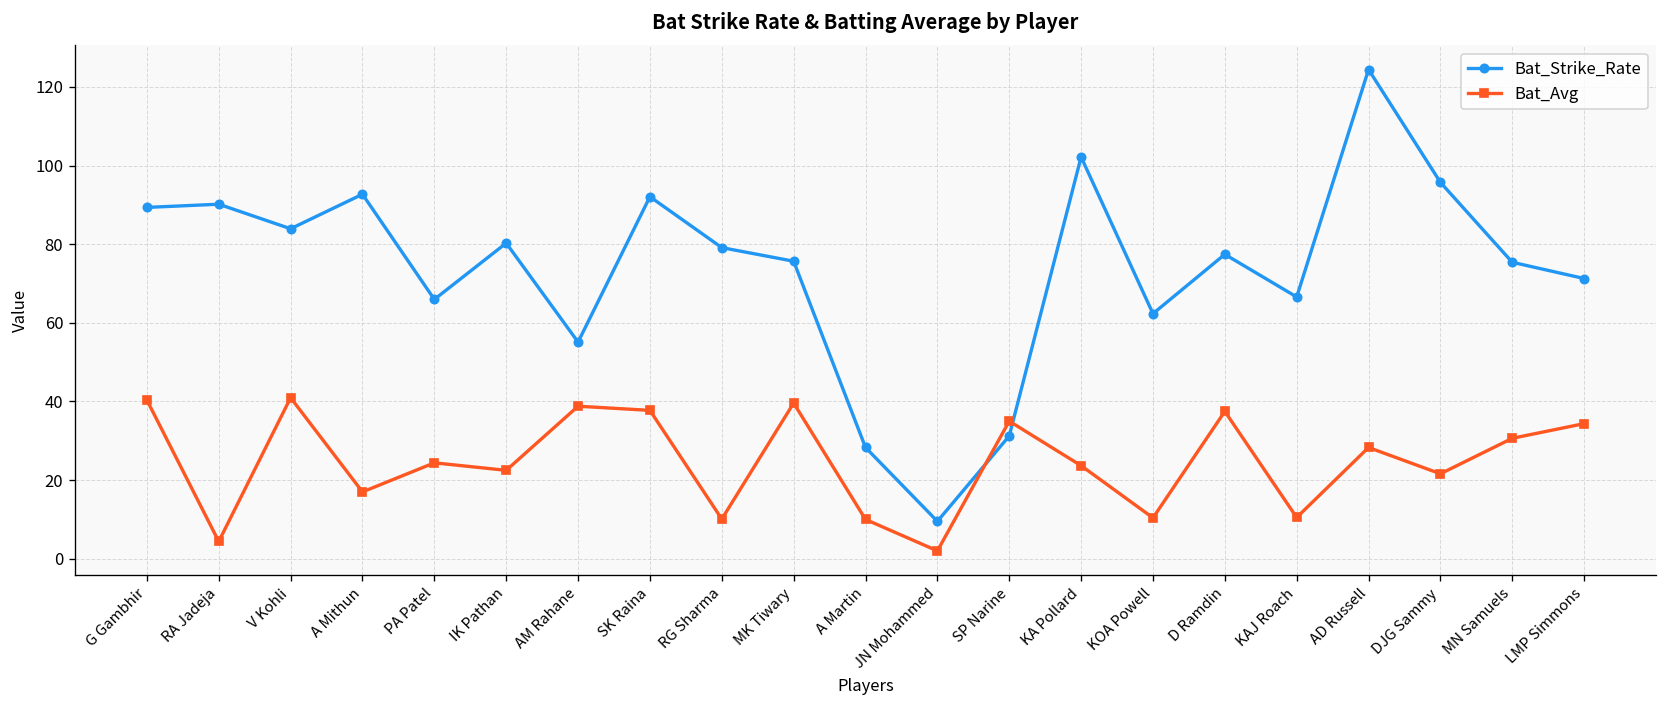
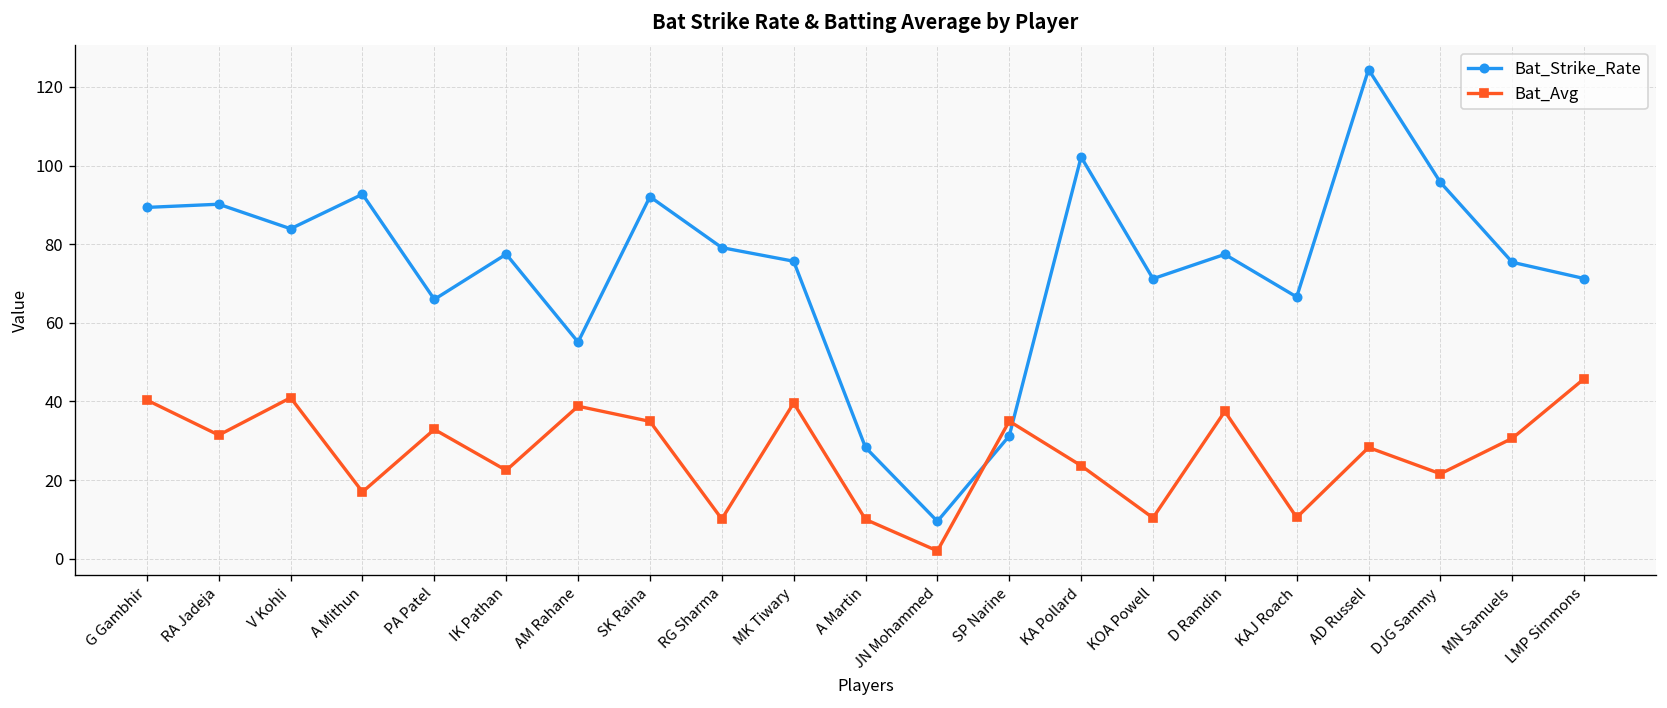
  {
    "Bat_Strike_Rate": {
      "G Gambhir": 89,
      "RA Jadeja": 90,
      "V Kohli": 84,
      "A Mithun": 93,
      "PA Patel": 66,
-     "IK Pathan": 80,
+     "IK Pathan": 77,
      "AM Rahane": 55,
      "SK Raina": 92,
      "RG Sharma": 79,
      "MK Tiwary": 76,
      "A Martin": 28,
      "JN Mohammed": 10,
      "SP Narine": 31,
      "KA Pollard": 102,
-     "KOA Powell": 62,
+     "KOA Powell": 71,
      "D Ramdin": 77,
      "KAJ Roach": 67,
      "AD Russell": 124,
      "DJG Sammy": 96,
      "MN Samuels": 75,
      "LMP Simmons": 71
    },
    "Bat_Avg": {
      "G Gambhir": 40,
-     "RA Jadeja": 4,
+     "RA Jadeja": 31,
      "V Kohli": 41,
      "A Mithun": 17,
-     "PA Patel": 24,
+     "PA Patel": 33,
      "IK Pathan": 22,
      "AM Rahane": 39,
-     "SK Raina": 38,
+     "SK Raina": 35,
      "RG Sharma": 10,
      "MK Tiwary": 40,
      "A Martin": 10,
      "JN Mohammed": 2,
      "SP Narine": 35,
      "KA Pollard": 24,
      "KOA Powell": 10,
      "D Ramdin": 37,
      "KAJ Roach": 11,
      "AD Russell": 28,
      "DJG Sammy": 22,
      "MN Samuels": 31,
-     "LMP Simmons": 34
+     "LMP Simmons": 46
    }
  }
